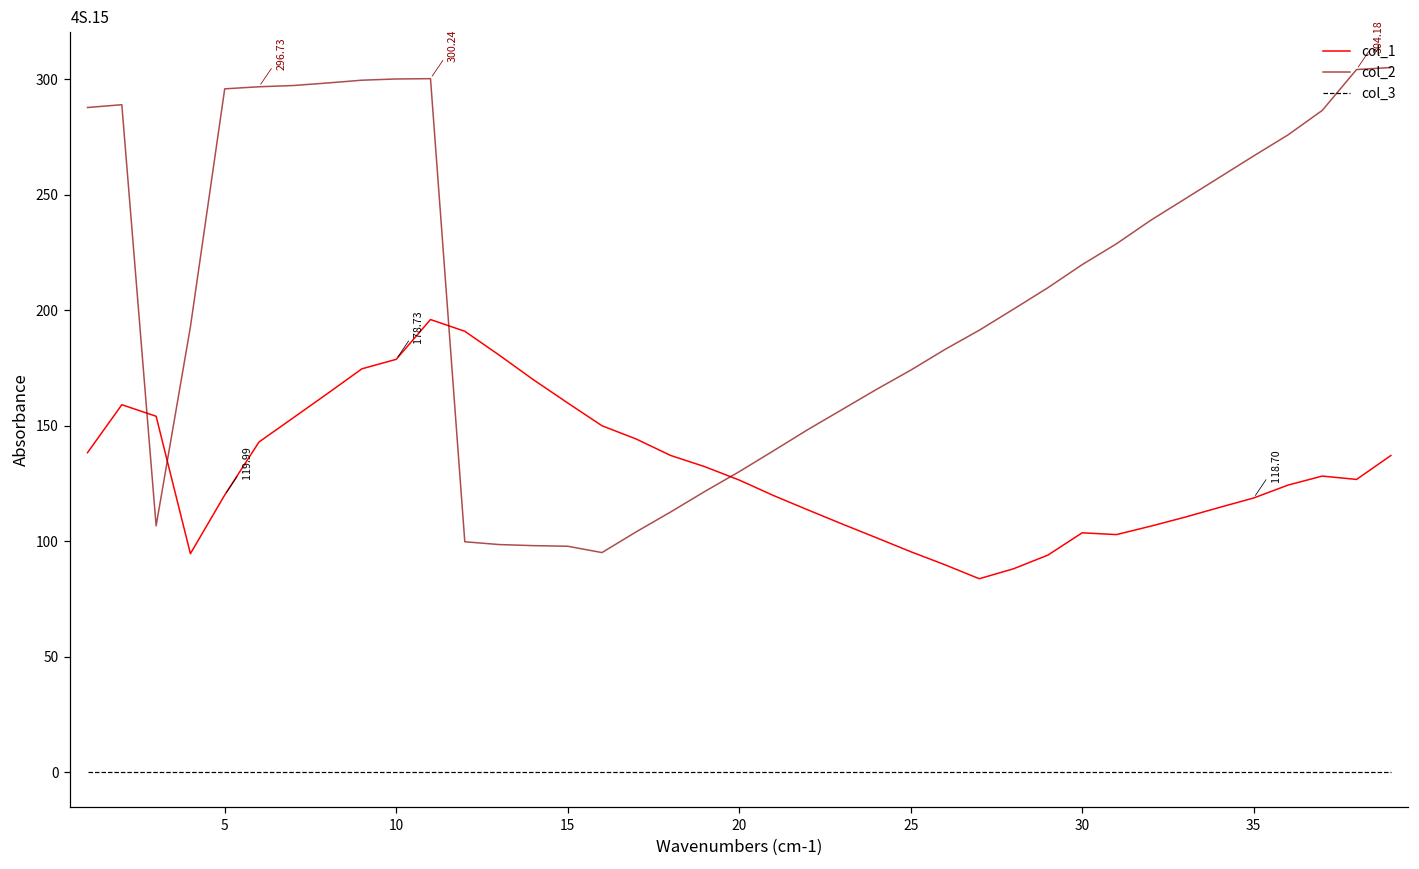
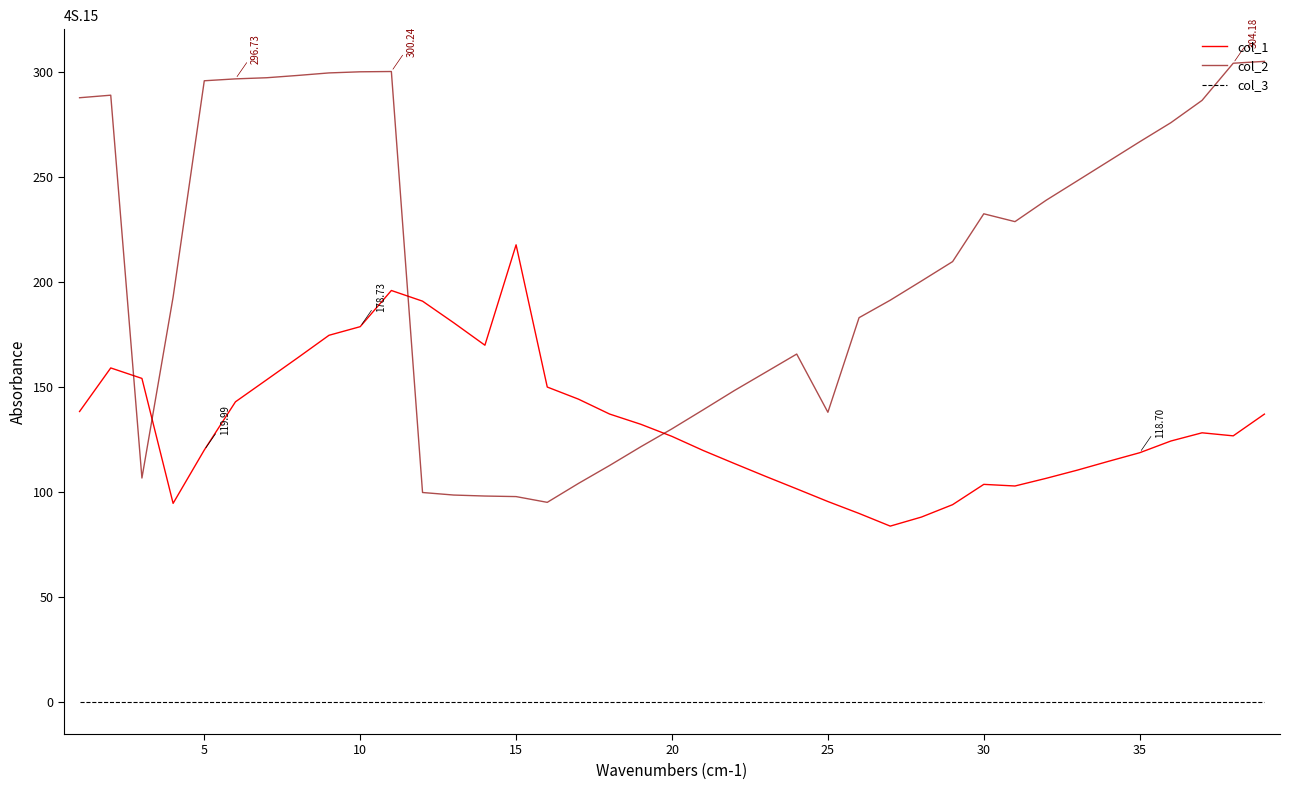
  {
    "col_1": {
-     "15": 160,
+     "15": 218,
      "20": 126,
      "25": 95,
      "30": 104
    },
    "col_2": {
      "5": 296,
      "10": 300,
      "15": 98,
      "20": 130,
-     "25": 174,
-     "30": 220,
+     "25": 138,
+     "30": 232,
      "35": 267
    },
    "col_3": {
      "5": 0,
      "10": 0,
      "15": 0,
      "20": 0,
      "25": 0,
      "30": 0,
      "35": 0
    }
  }
